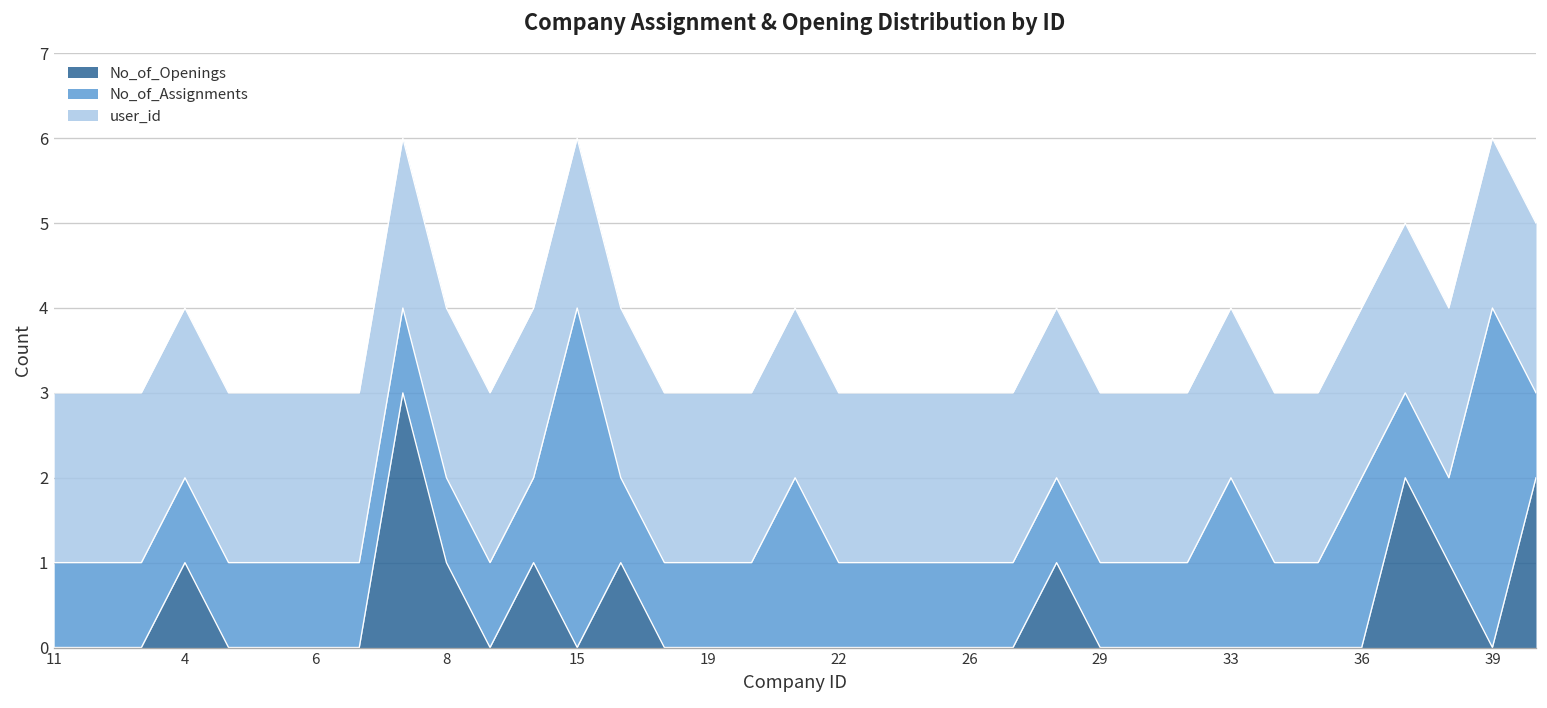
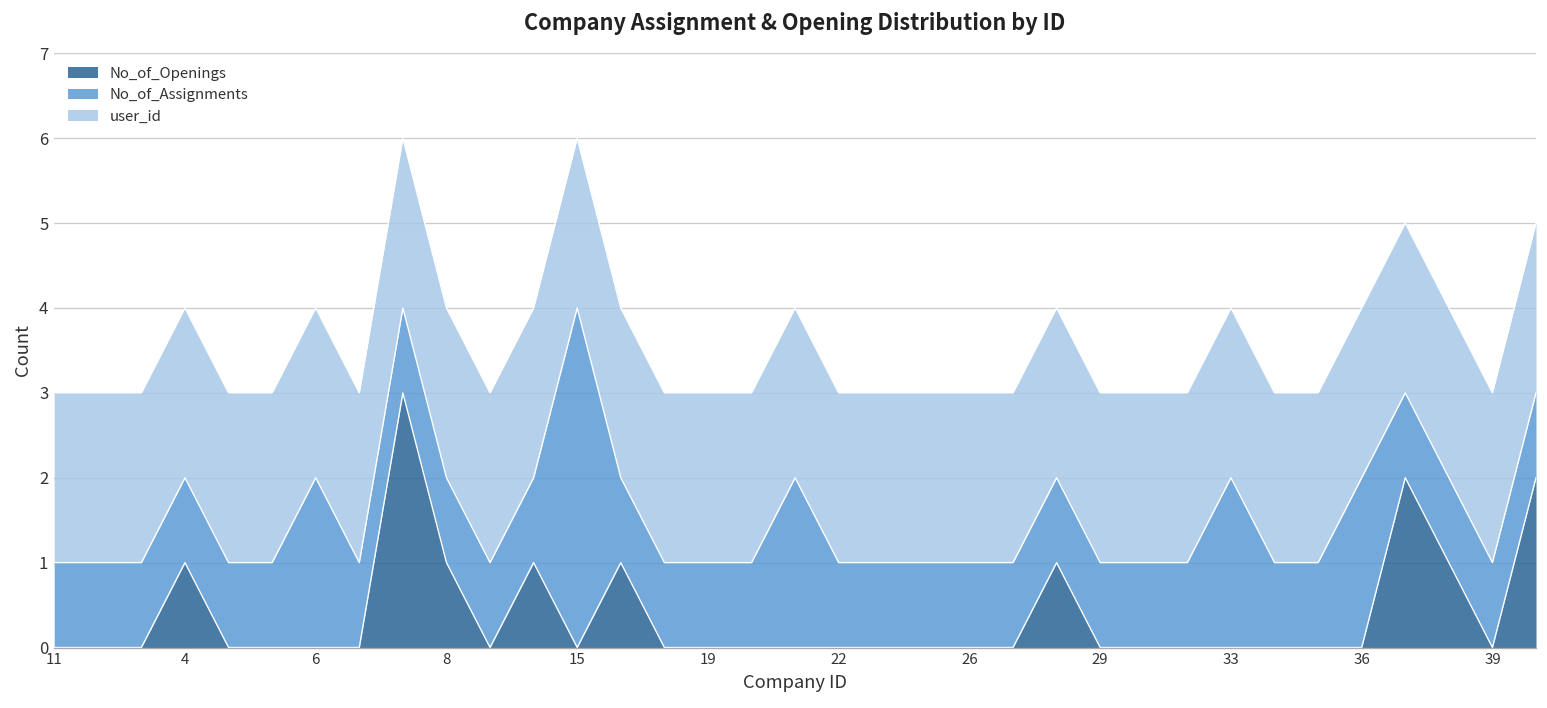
  {
    "No_of_Openings": {
      "6": 0,
      "15": 0,
      "33": 0,
      "36": 0,
      "39": 0
    },
    "No_of_Assignments": {
-     "6": 1,
+     "6": 2,
      "15": 4,
      "33": 2,
      "36": 2,
-     "39": 4
+     "39": 1
    },
    "user_id": {
      "15": 6,
      "33": 4,
      "36": 4
    }
  }
